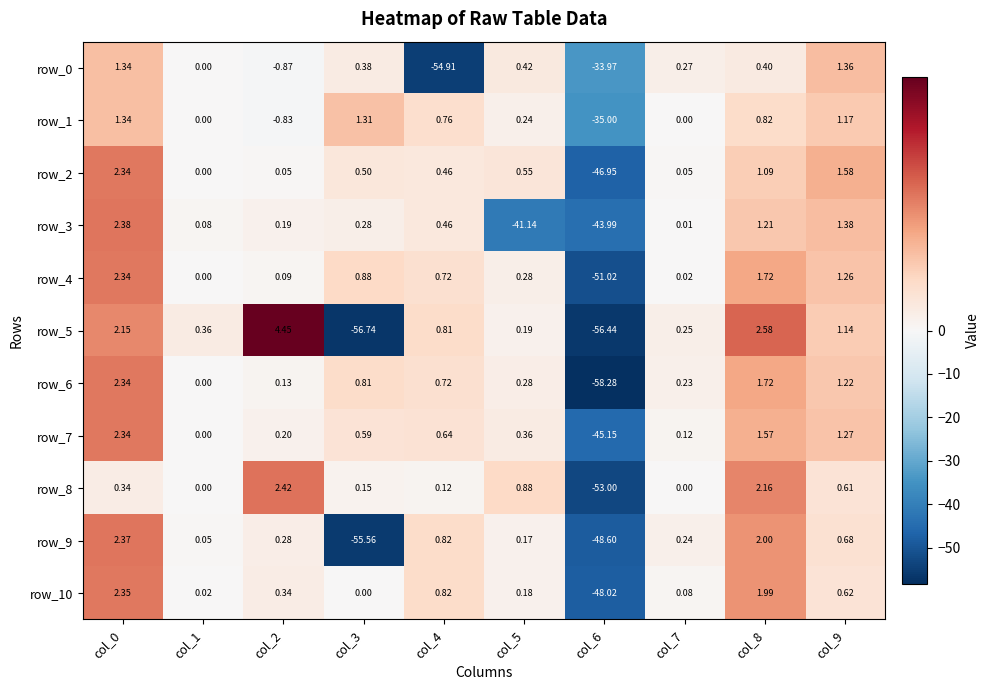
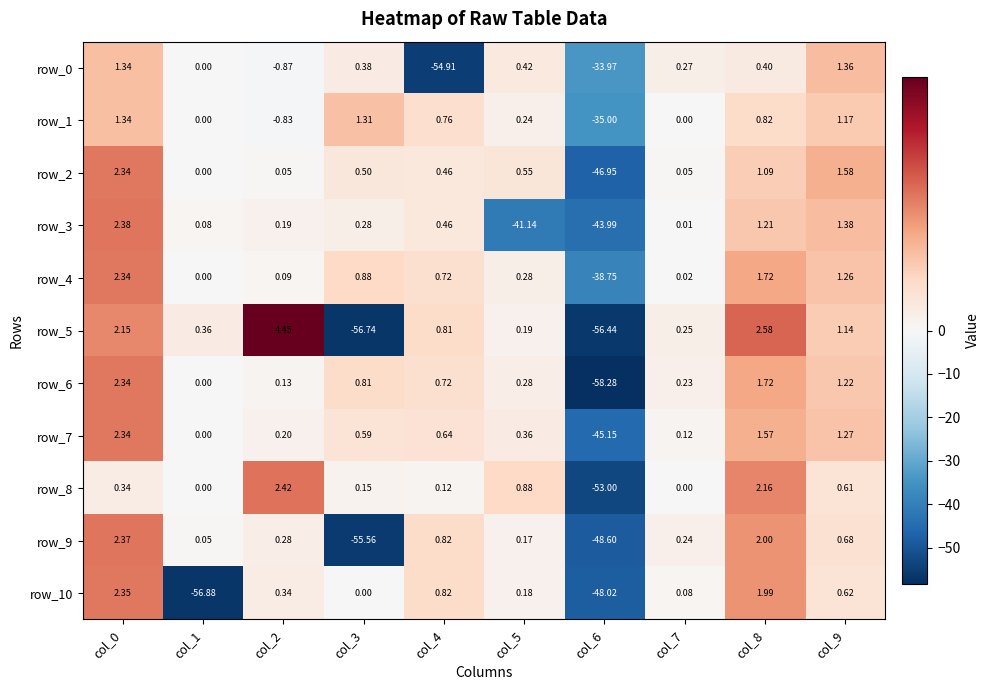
  {
    "row_0": {
      "col_0": 1.34,
      "col_1": 0.00,
      "col_2": -0.87,
      "col_3": 0.38,
      "col_4": -54.91,
      "col_5": 0.42,
      "col_6": -33.97,
      "col_7": 0.27,
      "col_8": 0.40,
      "col_9": 1.36
    },
    "row_1": {
      "col_0": 1.34,
      "col_1": 0.00,
      "col_2": -0.83,
      "col_3": 1.31,
      "col_4": 0.76,
      "col_5": 0.24,
      "col_6": -35.00,
      "col_7": 0.00,
      "col_8": 0.82,
      "col_9": 1.17
    },
    "row_2": {
      "col_0": 2.34,
      "col_1": 0.00,
      "col_2": 0.05,
      "col_3": 0.50,
      "col_4": 0.46,
      "col_5": 0.55,
      "col_6": -46.95,
      "col_7": 0.05,
      "col_8": 1.09,
      "col_9": 1.58
    },
    "row_3": {
      "col_0": 2.38,
      "col_1": 0.08,
      "col_2": 0.19,
      "col_3": 0.28,
      "col_4": 0.46,
      "col_5": -41.14,
      "col_6": -43.99,
      "col_7": 0.01,
      "col_8": 1.21,
      "col_9": 1.38
    },
    "row_4": {
      "col_0": 2.34,
      "col_1": 0.00,
      "col_2": 0.09,
      "col_3": 0.88,
      "col_4": 0.72,
      "col_5": 0.28,
-     "col_6": -51.02,
+     "col_6": -38.75,
      "col_7": 0.02,
      "col_8": 1.72,
      "col_9": 1.26
    },
    "row_5": {
      "col_0": 2.15,
      "col_1": 0.36,
      "col_2": 4.45,
      "col_3": -56.74,
      "col_4": 0.81,
      "col_5": 0.19,
      "col_6": -56.44,
      "col_7": 0.25,
      "col_8": 2.58,
      "col_9": 1.14
    },
    "row_6": {
      "col_0": 2.34,
      "col_1": 0.00,
      "col_2": 0.13,
      "col_3": 0.81,
      "col_4": 0.72,
      "col_5": 0.28,
      "col_6": -58.28,
      "col_7": 0.23,
      "col_8": 1.72,
      "col_9": 1.22
    },
    "row_7": {
      "col_0": 2.34,
      "col_1": 0.00,
      "col_2": 0.20,
      "col_3": 0.59,
      "col_4": 0.64,
      "col_5": 0.36,
      "col_6": -45.15,
      "col_7": 0.12,
      "col_8": 1.57,
      "col_9": 1.27
    },
    "row_8": {
      "col_0": 0.34,
      "col_1": 0.00,
      "col_2": 2.42,
      "col_3": 0.15,
      "col_4": 0.12,
      "col_5": 0.88,
      "col_6": -53.00,
      "col_7": 0.00,
      "col_8": 2.16,
      "col_9": 0.61
    },
    "row_9": {
      "col_0": 2.37,
      "col_1": 0.05,
      "col_2": 0.28,
      "col_3": -55.56,
      "col_4": 0.82,
      "col_5": 0.17,
      "col_6": -48.60,
      "col_7": 0.24,
      "col_8": 2.00,
      "col_9": 0.68
    },
    "row_10": {
      "col_0": 2.35,
-     "col_1": 0.02,
+     "col_1": -56.88,
      "col_2": 0.34,
      "col_3": 0.00,
      "col_4": 0.82,
      "col_5": 0.18,
      "col_6": -48.02,
      "col_7": 0.08,
      "col_8": 1.99,
      "col_9": 0.62
    }
  }
